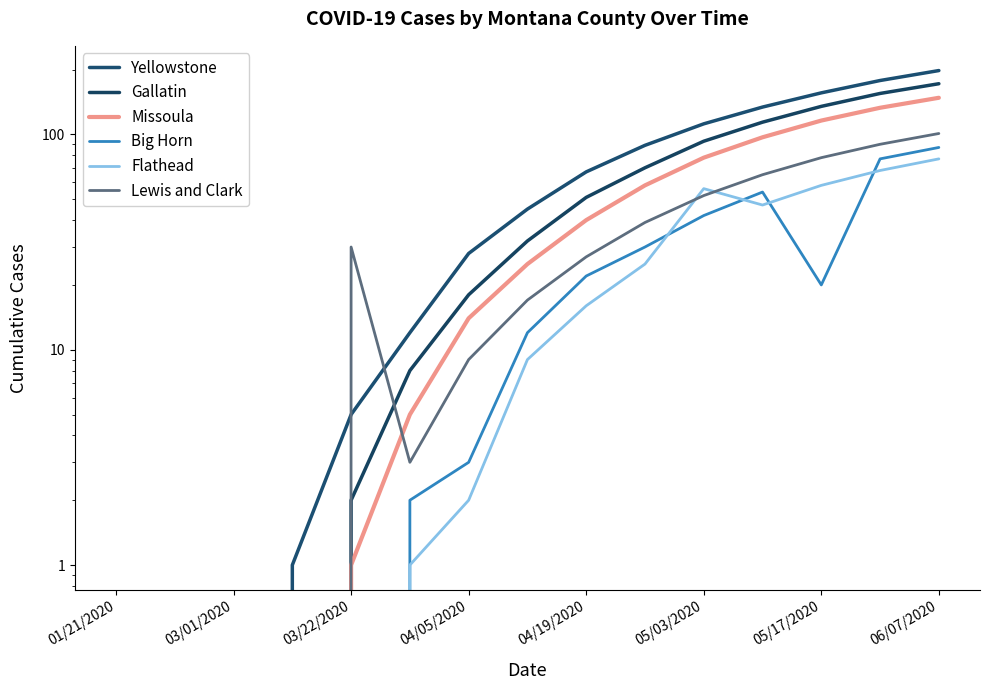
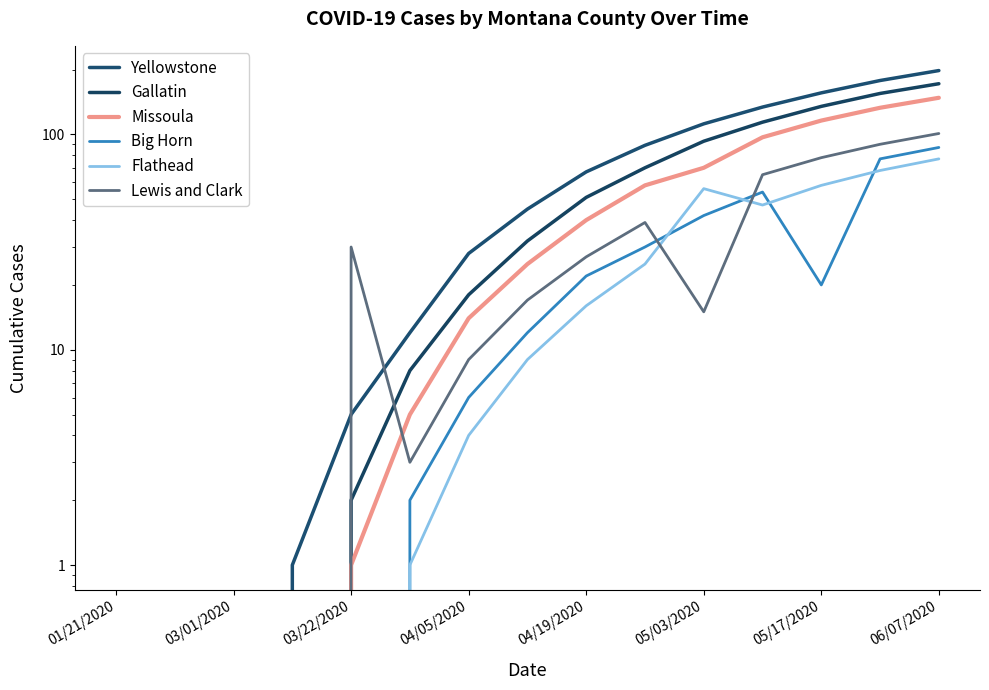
  {
    "Missoula": {
      "03/22/2020": 1,
      "04/05/2020": 14,
      "04/19/2020": 40,
-     "05/03/2020": 78,
+     "05/03/2020": 70,
      "05/17/2020": 120,
      "06/07/2020": 150
    },
    "Big Horn": {
-     "04/05/2020": 3,
+     "04/05/2020": 6,
      "04/19/2020": 22,
      "05/03/2020": 42,
      "05/17/2020": 20,
      "06/07/2020": 87
    },
    "Flathead": {
-     "04/05/2020": 2,
+     "04/05/2020": 4,
      "04/19/2020": 16,
      "05/03/2020": 56,
      "05/17/2020": 58,
      "06/07/2020": 77
    },
    "Lewis and Clark": {
      "03/22/2020": 30,
      "04/05/2020": 9,
      "04/19/2020": 27,
-     "05/03/2020": 52,
+     "05/03/2020": 15,
      "05/17/2020": 78,
      "06/07/2020": 100
    }
  }
